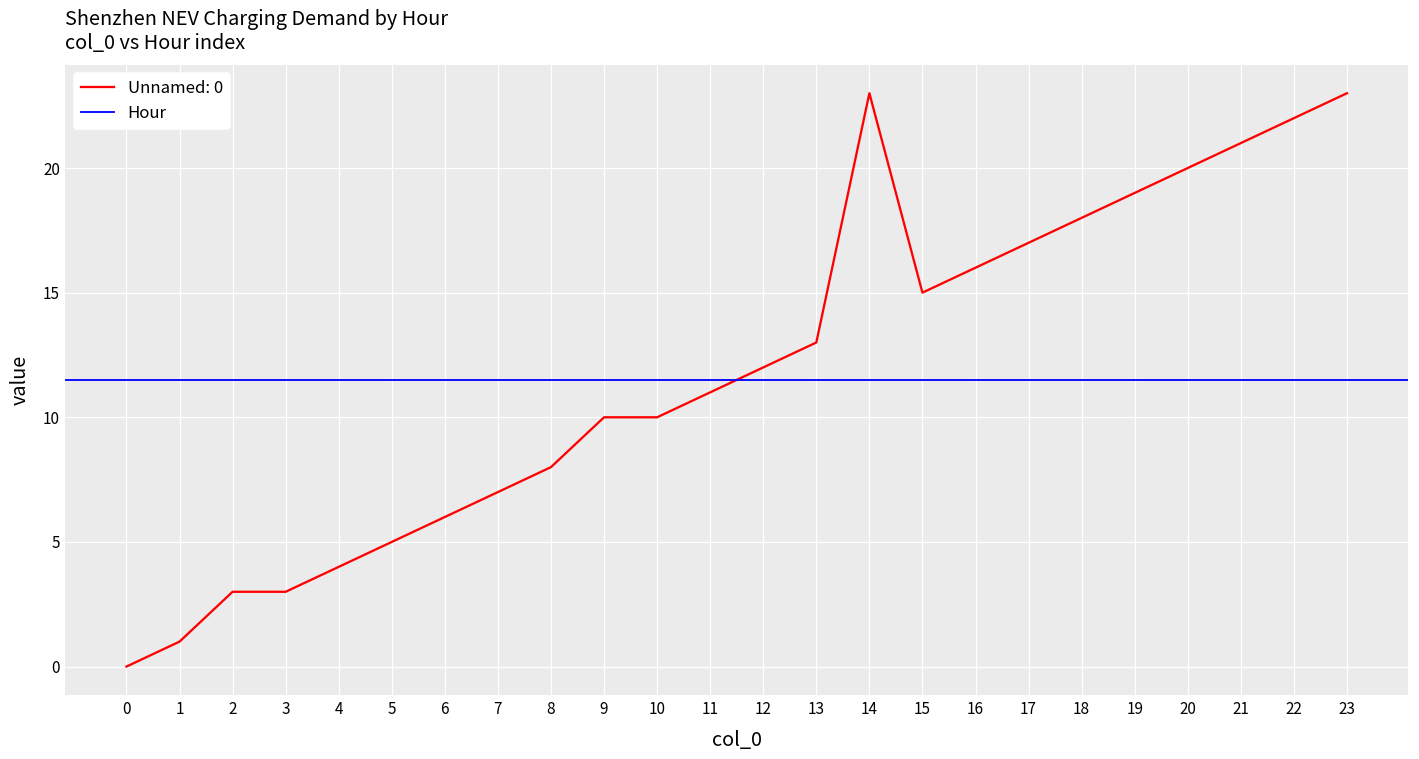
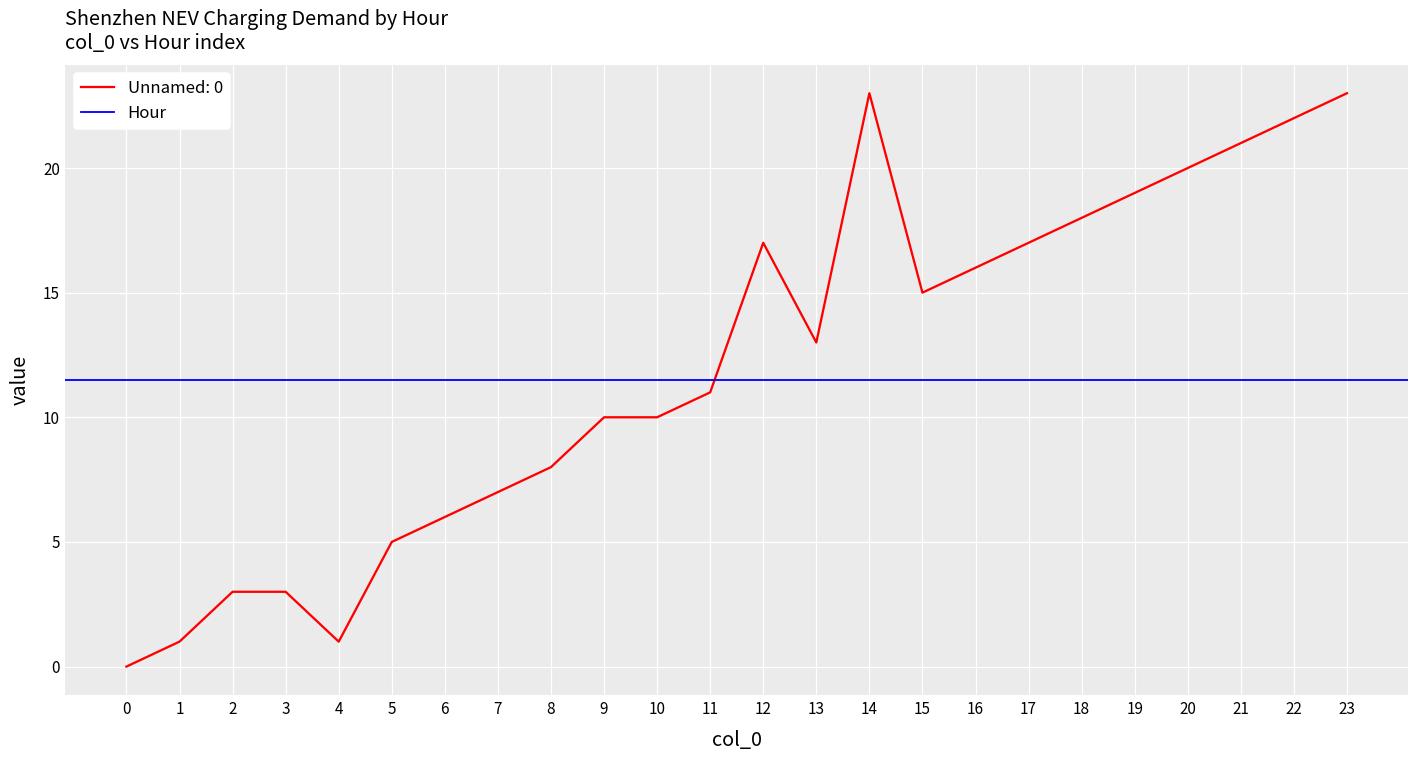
  {
    "0": 0,
    "1": 1,
    "2": 3,
    "3": 3,
-   "4": 4,
+   "4": 1,
    "5": 5,
    "6": 6,
    "7": 7,
    "8": 8,
    "9": 10,
    "10": 10,
    "11": 11,
-   "12": 12,
+   "12": 17,
    "13": 13,
    "14": 23,
    "15": 15,
    "16": 16,
    "17": 17,
    "18": 18,
    "19": 19,
    "20": 20,
    "21": 21,
    "22": 22,
    "23": 23
  }
